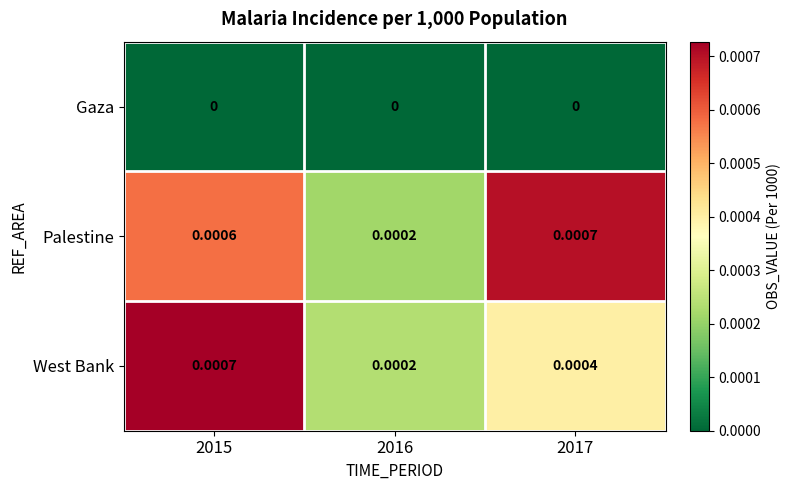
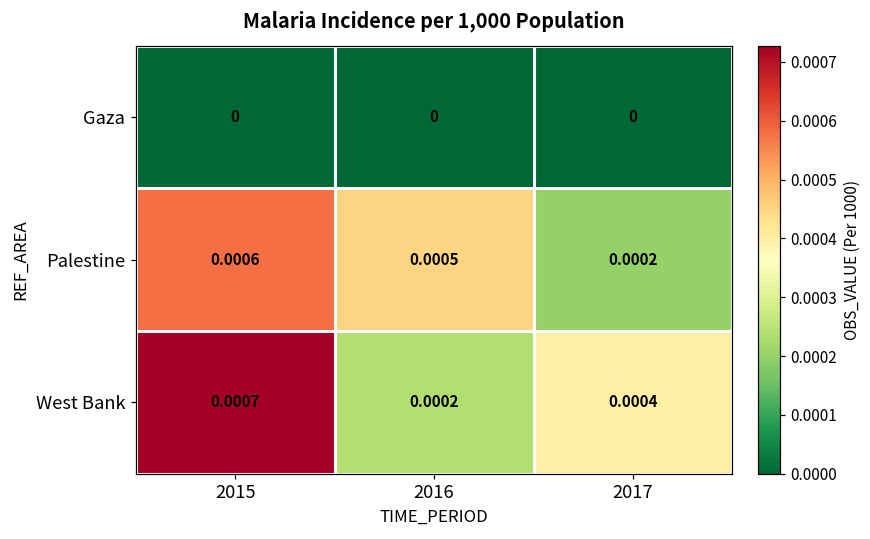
  {
    "Gaza": {
      "2015": 0,
      "2016": 0,
      "2017": 0
    },
    "Palestine": {
      "2015": 0.0006,
-     "2016": 0.0002,
-     "2017": 0.0007
+     "2016": 0.0005,
+     "2017": 0.0002
    },
    "West Bank": {
      "2015": 0.0007,
      "2016": 0.0002,
      "2017": 0.0004
    }
  }
